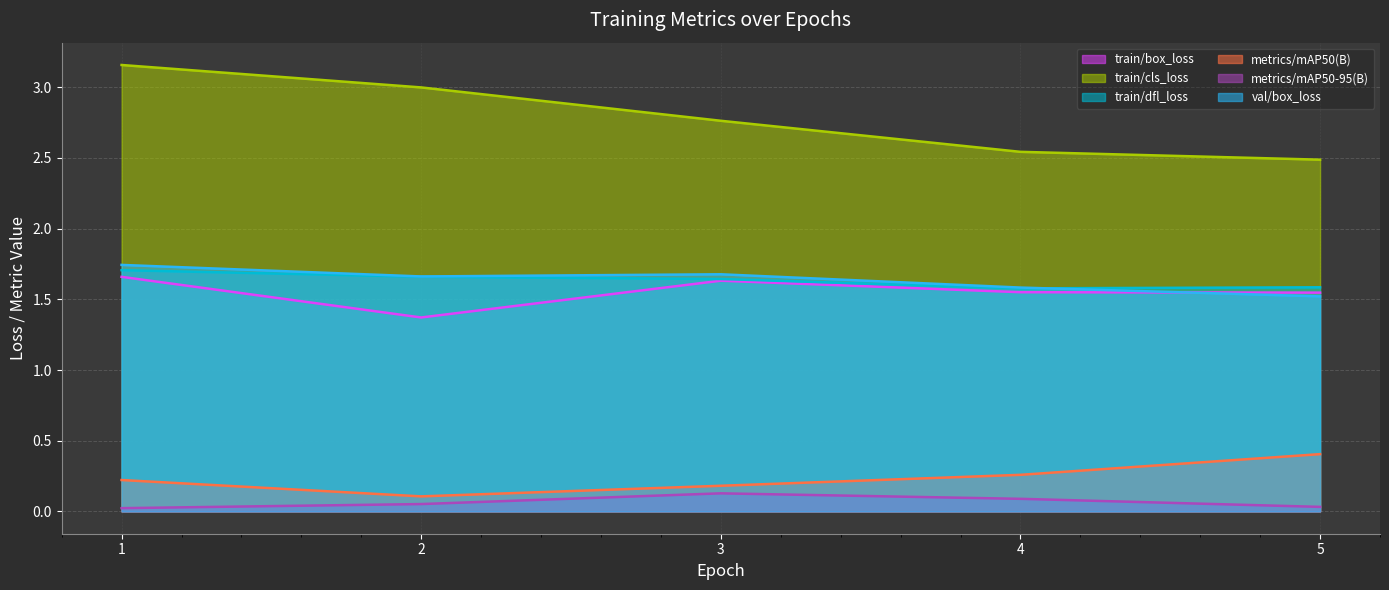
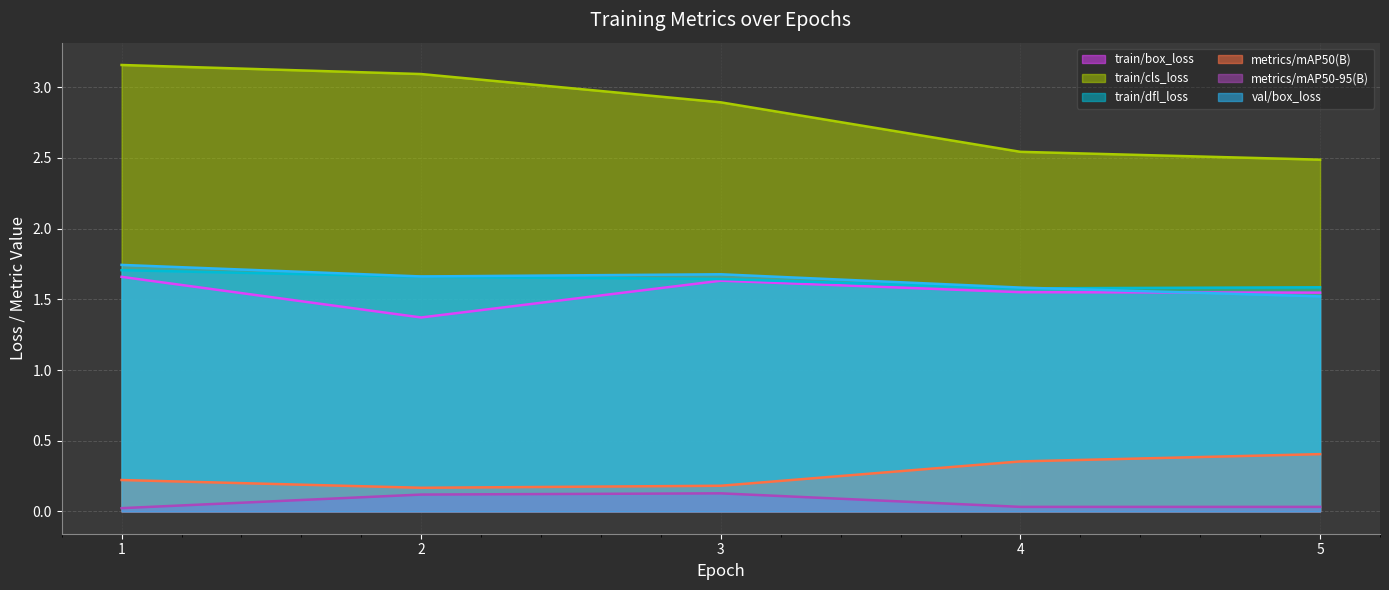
  {
    "train/box_loss": {
      "1": 1.66,
      "2": 1.37,
      "4": 1.55,
      "5": 1.55
    },
    "train/cls_loss": {
      "1": 3.16,
-     "2": 3.00,
-     "3": 2.76,
+     "2": 3.09,
+     "3": 2.89,
      "4": 2.54,
      "5": 2.49
    },
    "metrics/mAP50(B)": {
      "1": 0.22,
-     "2": 0.11,
+     "2": 0.17,
      "3": 0.18,
-     "4": 0.26,
+     "4": 0.35,
      "5": 0.41
    },
    "metrics/mAP50-95(B)": {
      "1": 0.02,
-     "2": 0.05,
+     "2": 0.12,
      "3": 0.13,
-     "4": 0.09,
+     "4": 0.03,
      "5": 0.03
    }
  }
